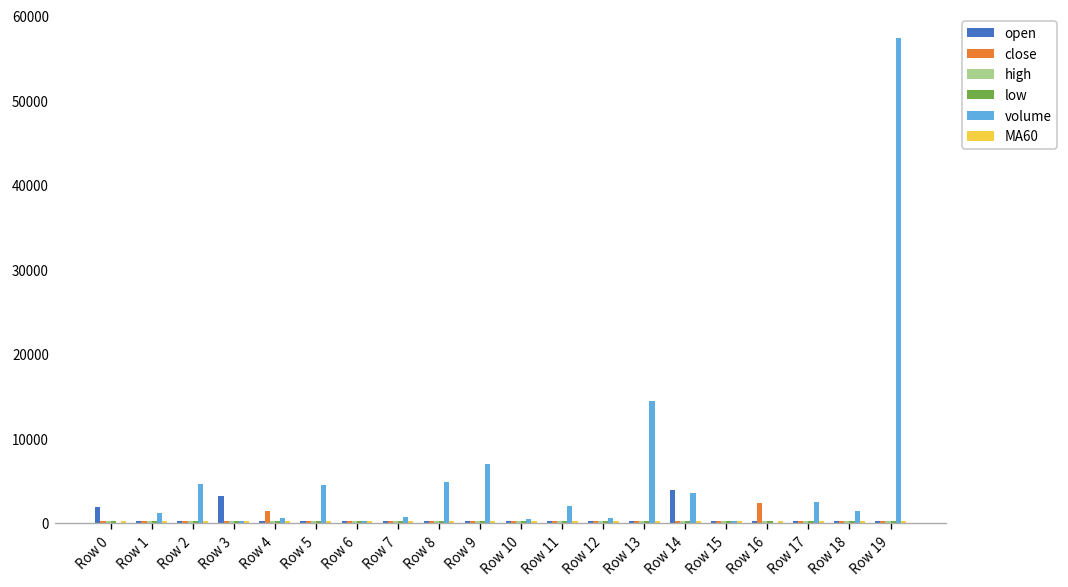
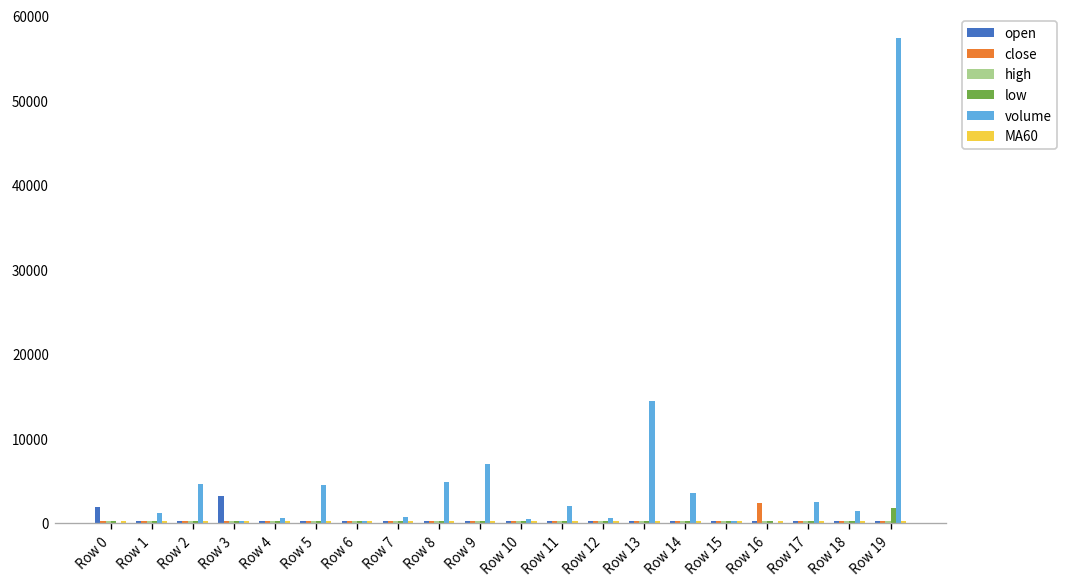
  {
    "open": {
      "Row 0": 2000,
      "Row 3": 3000,
-     "Row 14": 4000
+     "Row 14": 0
    },
    "close": {
-     "Row 4": 1000,
+     "Row 4": 0,
      "Row 16": 2000
    },
    "low": {
-     "Row 19": 0
+     "Row 19": 2000
    },
    "volume": {
      "Row 1": 1000,
      "Row 2": 5000,
      "Row 4": 1000,
      "Row 5": 4000,
      "Row 7": 1000,
      "Row 8": 5000,
      "Row 9": 7000,
      "Row 10": 1000,
      "Row 11": 2000,
      "Row 12": 1000,
      "Row 13": 14000,
      "Row 14": 4000,
      "Row 16": 0,
      "Row 17": 2000,
      "Row 18": 1000,
      "Row 19": 57000
    }
  }
